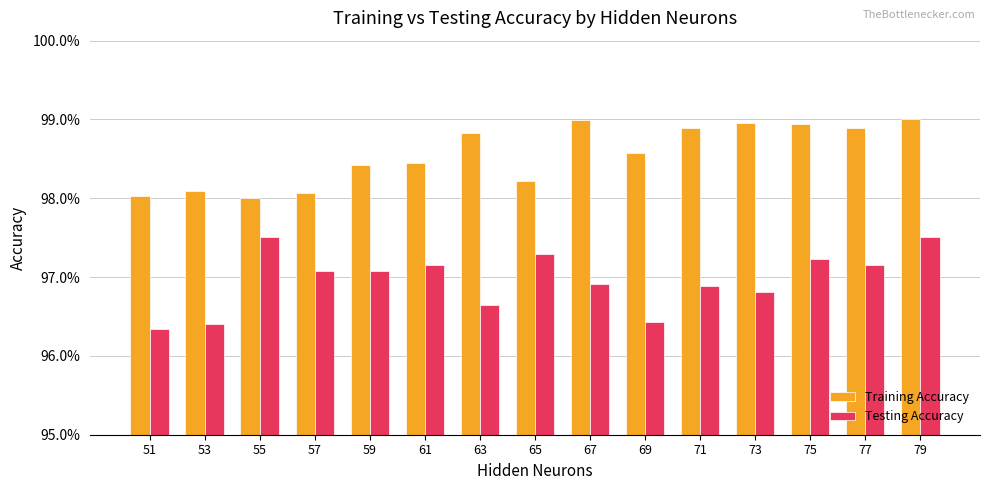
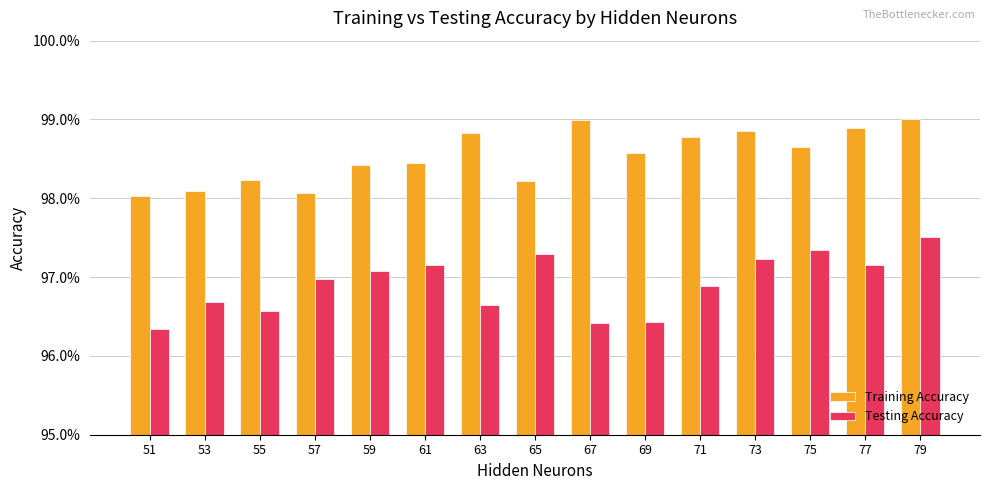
  {
    "Training Accuracy": {
      "51": "98.0%",
      "53": "98.1%",
-     "55": "98.0%",
+     "55": "98.2%",
      "57": "98.1%",
      "59": "98.4%",
      "61": "98.4%",
      "63": "98.8%",
      "65": "98.2%",
      "67": "99.0%",
      "69": "98.6%",
-     "71": "98.9%",
-     "73": "99.0%",
-     "75": "98.9%",
+     "71": "98.8%",
+     "73": "98.9%",
+     "75": "98.7%",
      "77": "98.9%",
      "79": "99.0%"
    },
    "Testing Accuracy": {
      "51": "96.3%",
-     "53": "96.4%",
-     "55": "97.5%",
-     "57": "97.1%",
+     "53": "96.7%",
+     "55": "96.6%",
+     "57": "97.0%",
      "59": "97.1%",
      "61": "97.2%",
      "63": "96.7%",
      "65": "97.3%",
-     "67": "96.9%",
+     "67": "96.4%",
      "69": "96.4%",
      "71": "96.9%",
-     "73": "96.8%",
-     "75": "97.2%",
+     "73": "97.2%",
+     "75": "97.3%",
      "77": "97.1%",
      "79": "97.5%"
    }
  }
